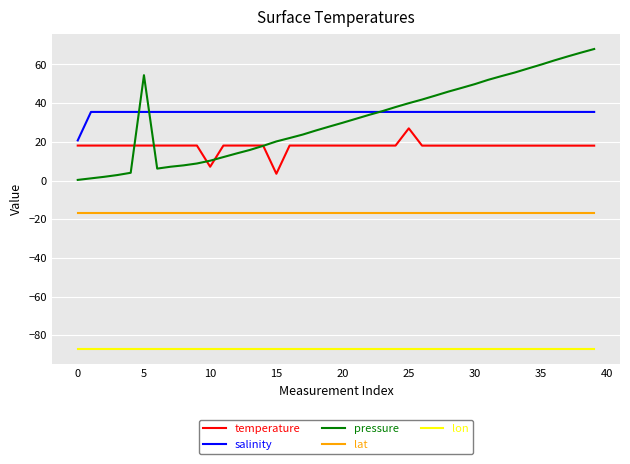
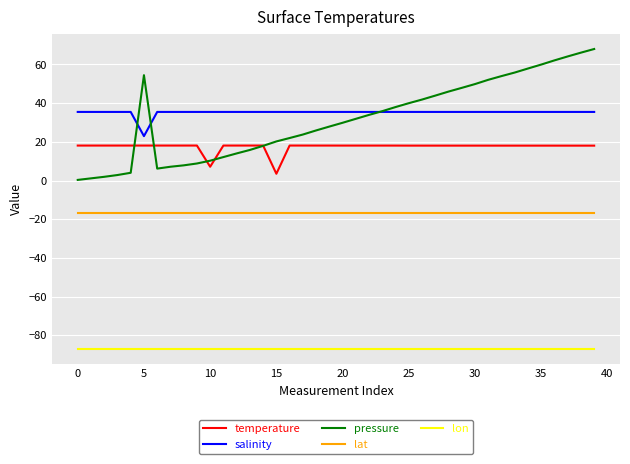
  {
    "temperature": {
      "0": 18,
      "5": 18,
      "10": 7,
      "15": 3,
      "20": 18,
-     "25": 27,
+     "25": 18,
      "30": 18,
      "35": 18
    },
    "salinity": {
-     "0": 21,
-     "5": 35,
+     "0": 35,
+     "5": 23,
      "10": 35,
      "15": 35,
      "20": 35,
      "25": 35,
      "30": 35,
      "35": 35
    },
    "pressure": {
      "0": 0,
      "5": 54,
      "10": 10,
      "15": 20,
      "20": 30,
      "25": 40,
      "30": 50,
      "35": 60
    },
    "lat": {
      "0": -17,
      "5": -17,
      "10": -17,
      "15": -17,
      "20": -17,
      "25": -17,
      "30": -17,
      "35": -17
    },
    "lon": {
      "0": -87,
      "5": -87,
      "10": -87,
      "15": -87,
      "20": -87,
      "25": -87,
      "30": -87,
      "35": -87
    }
  }
